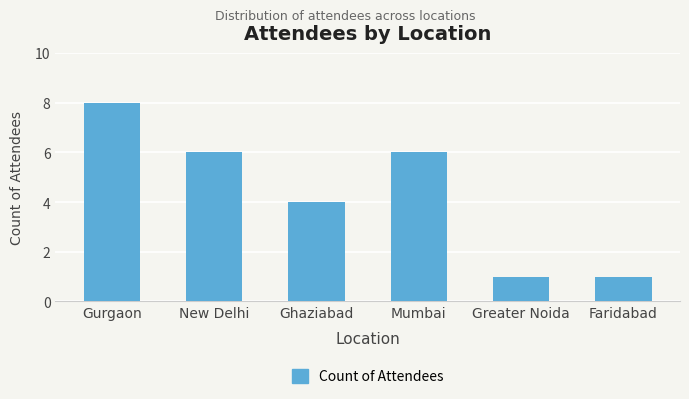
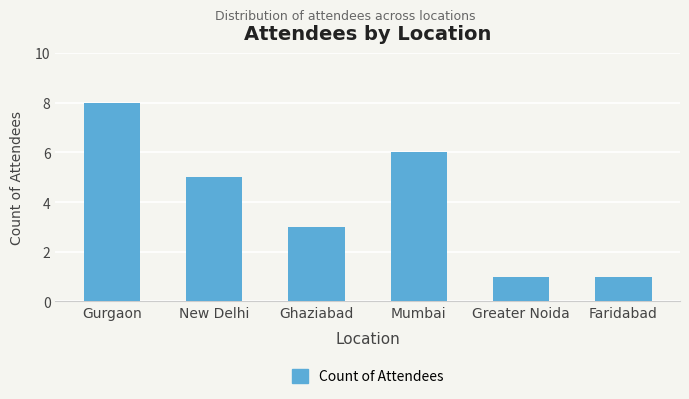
  {
    "Gurgaon": 8,
-   "New Delhi": 6,
-   "Ghaziabad": 4,
+   "New Delhi": 5,
+   "Ghaziabad": 3,
    "Mumbai": 6,
    "Greater Noida": 1,
    "Faridabad": 1
  }
